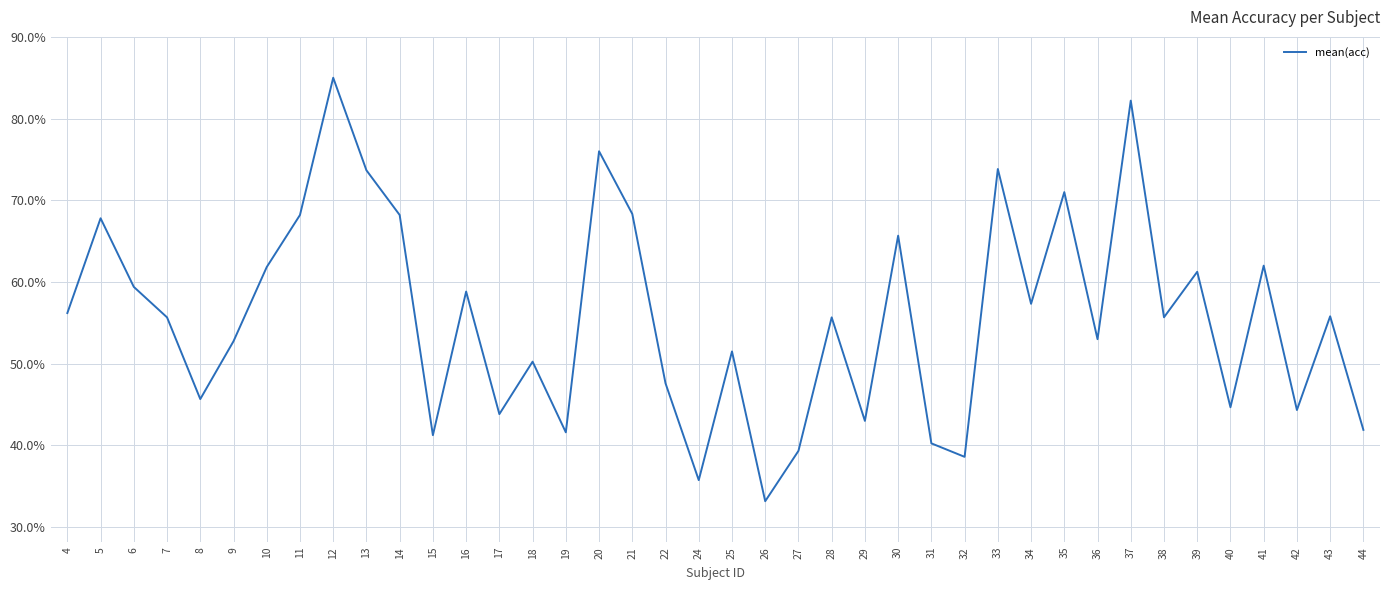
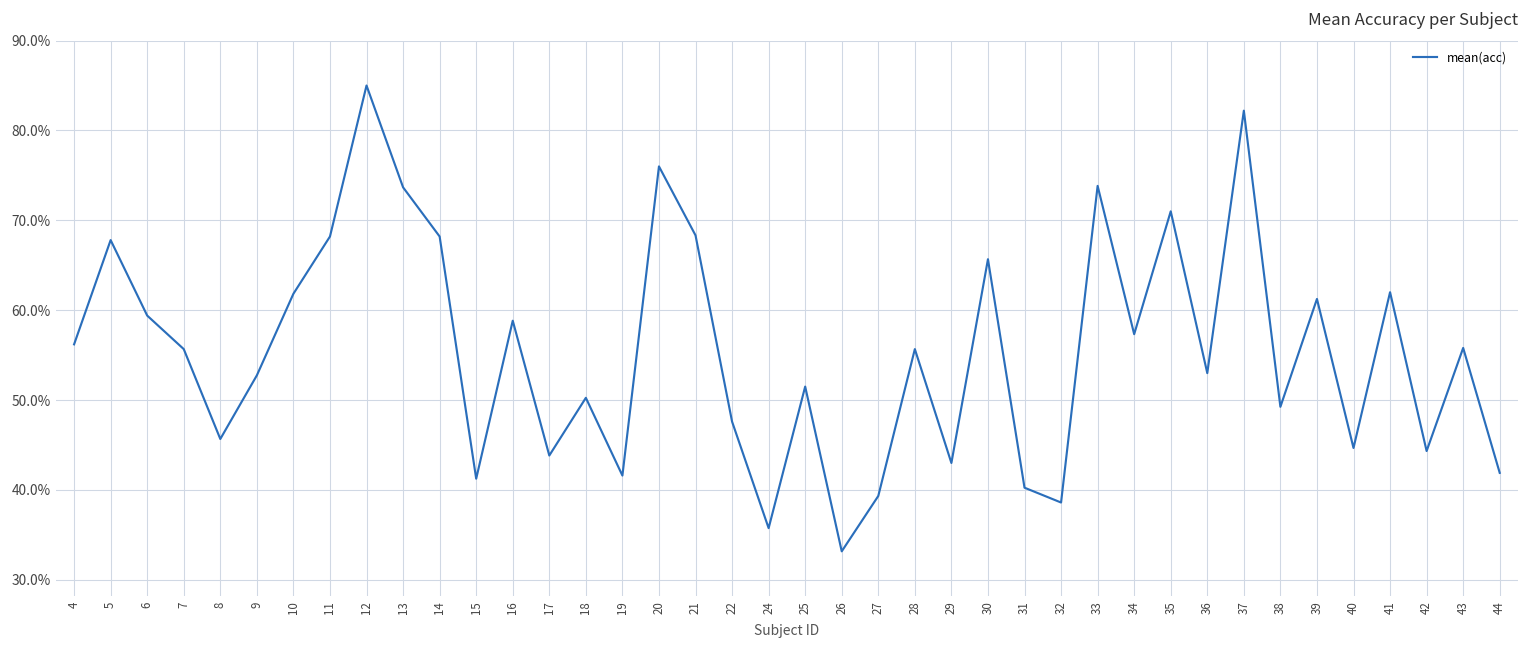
  {
    "4": "56%",
    "5": "68%",
    "6": "59%",
    "7": "56%",
    "8": "46%",
    "9": "53%",
    "10": "62%",
    "11": "68%",
    "12": "85%",
    "13": "74%",
    "14": "68%",
    "15": "41%",
    "16": "59%",
    "17": "44%",
    "18": "50%",
    "19": "42%",
    "20": "76%",
    "21": "68%",
    "22": "48%",
    "24": "36%",
    "25": "52%",
    "26": "33%",
    "27": "39%",
    "28": "56%",
    "29": "43%",
    "30": "66%",
    "31": "40%",
    "32": "39%",
    "33": "74%",
    "34": "57%",
    "35": "71%",
    "36": "53%",
    "37": "82%",
-   "38": "56%",
+   "38": "49%",
    "39": "61%",
    "40": "45%",
    "41": "62%",
    "42": "44%",
    "43": "56%",
    "44": "42%"
  }
